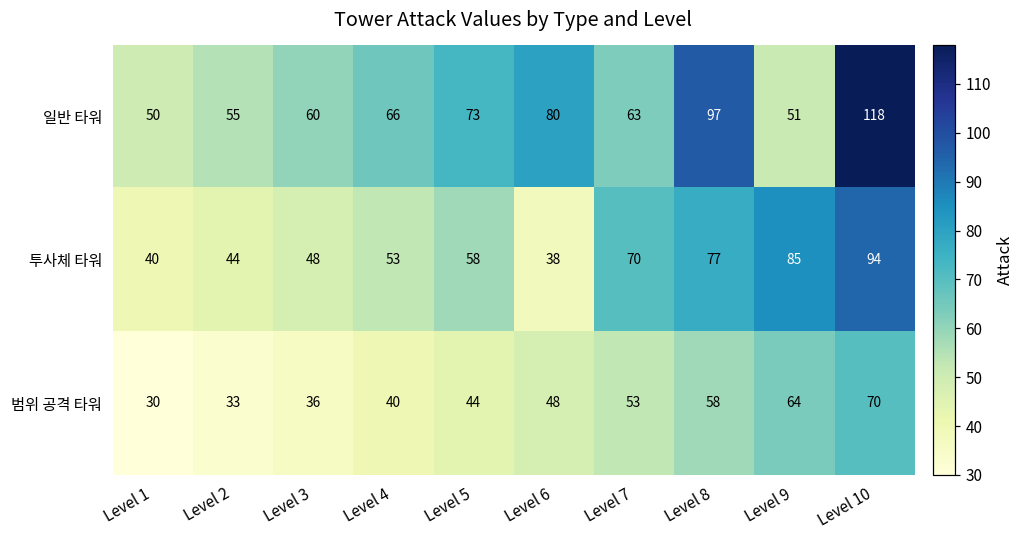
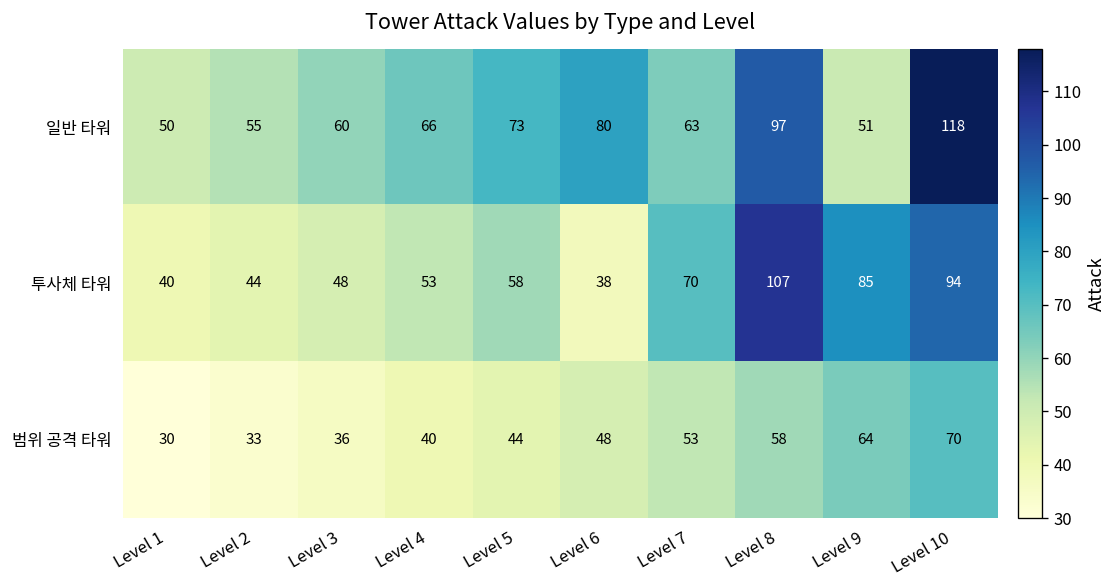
  {
    "일반 타워": {
      "Level 1": 50,
      "Level 2": 55,
      "Level 3": 60,
      "Level 4": 66,
      "Level 5": 73,
      "Level 6": 80,
      "Level 7": 63,
      "Level 8": 97,
      "Level 9": 51,
      "Level 10": 118
    },
    "투사체 타워": {
      "Level 1": 40,
      "Level 2": 44,
      "Level 3": 48,
      "Level 4": 53,
      "Level 5": 58,
      "Level 6": 38,
      "Level 7": 70,
-     "Level 8": 77,
+     "Level 8": 107,
      "Level 9": 85,
      "Level 10": 94
    },
    "범위 공격 타워": {
      "Level 1": 30,
      "Level 2": 33,
      "Level 3": 36,
      "Level 4": 40,
      "Level 5": 44,
      "Level 6": 48,
      "Level 7": 53,
      "Level 8": 58,
      "Level 9": 64,
      "Level 10": 70
    }
  }
